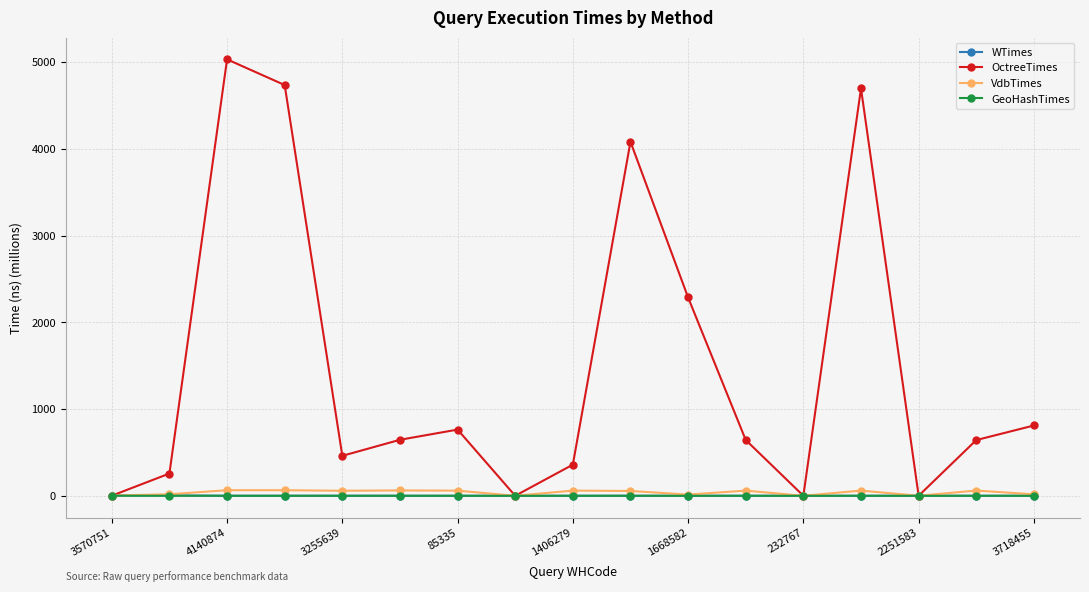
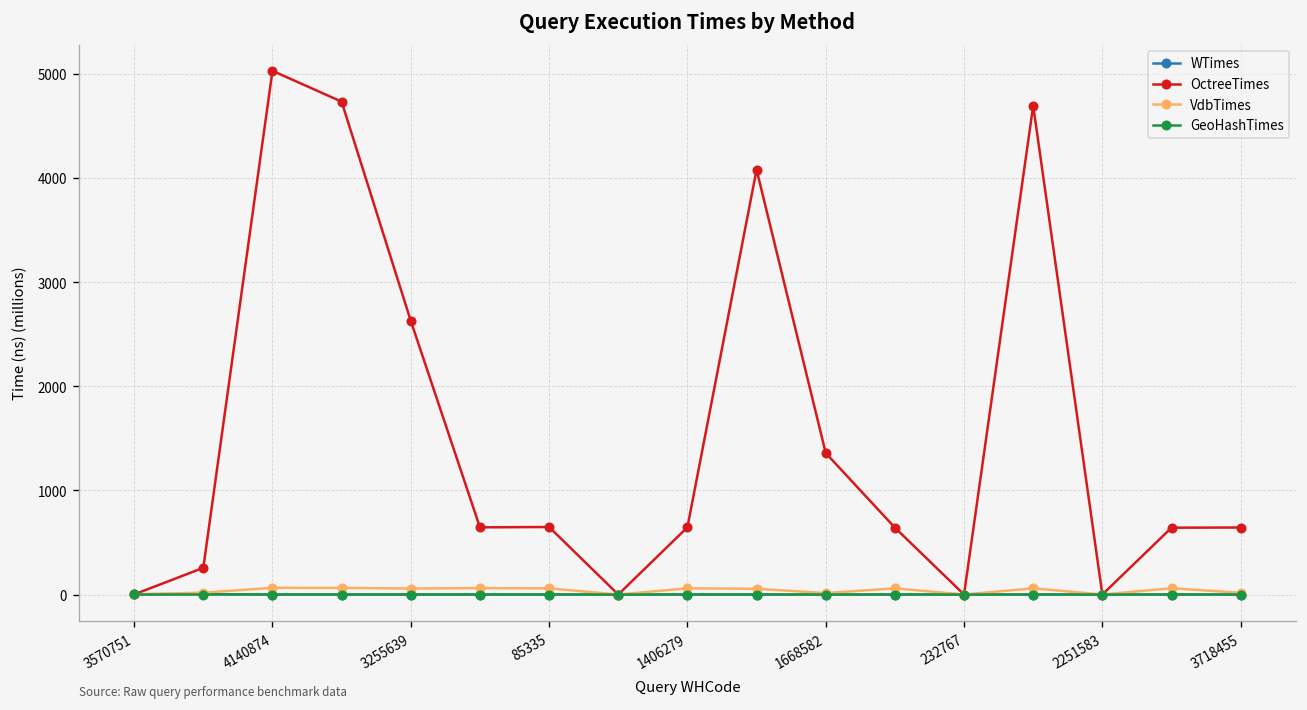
  {
    "GeoHashTimes": {
      "4140874": 0,
      "3255639": 0,
      "85335": 0,
      "1406279": 0
    },
    "OctreeTimes": {
      "4140874": 5000,
-     "3255639": 500,
-     "85335": 800,
-     "1406279": 400,
-     "1668582": 2300,
-     "3718455": 800
+     "3255639": 2600,
+     "85335": 600,
+     "1406279": 600,
+     "1668582": 1400,
+     "3718455": 600
    },
    "VdbTimes": {
      "4140874": 100,
      "3255639": 100,
      "85335": 100,
      "1406279": 100
    }
  }
